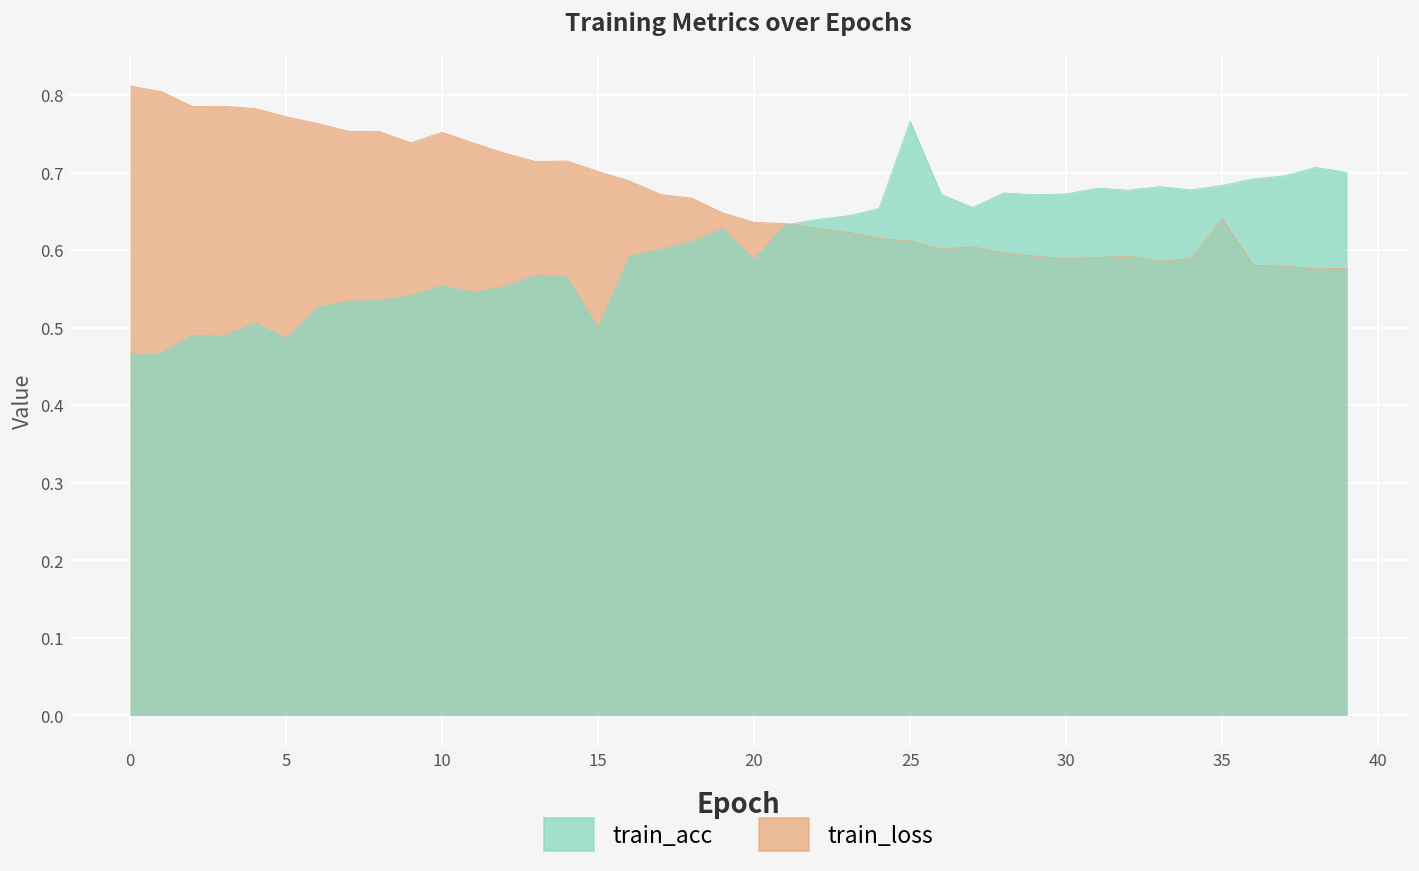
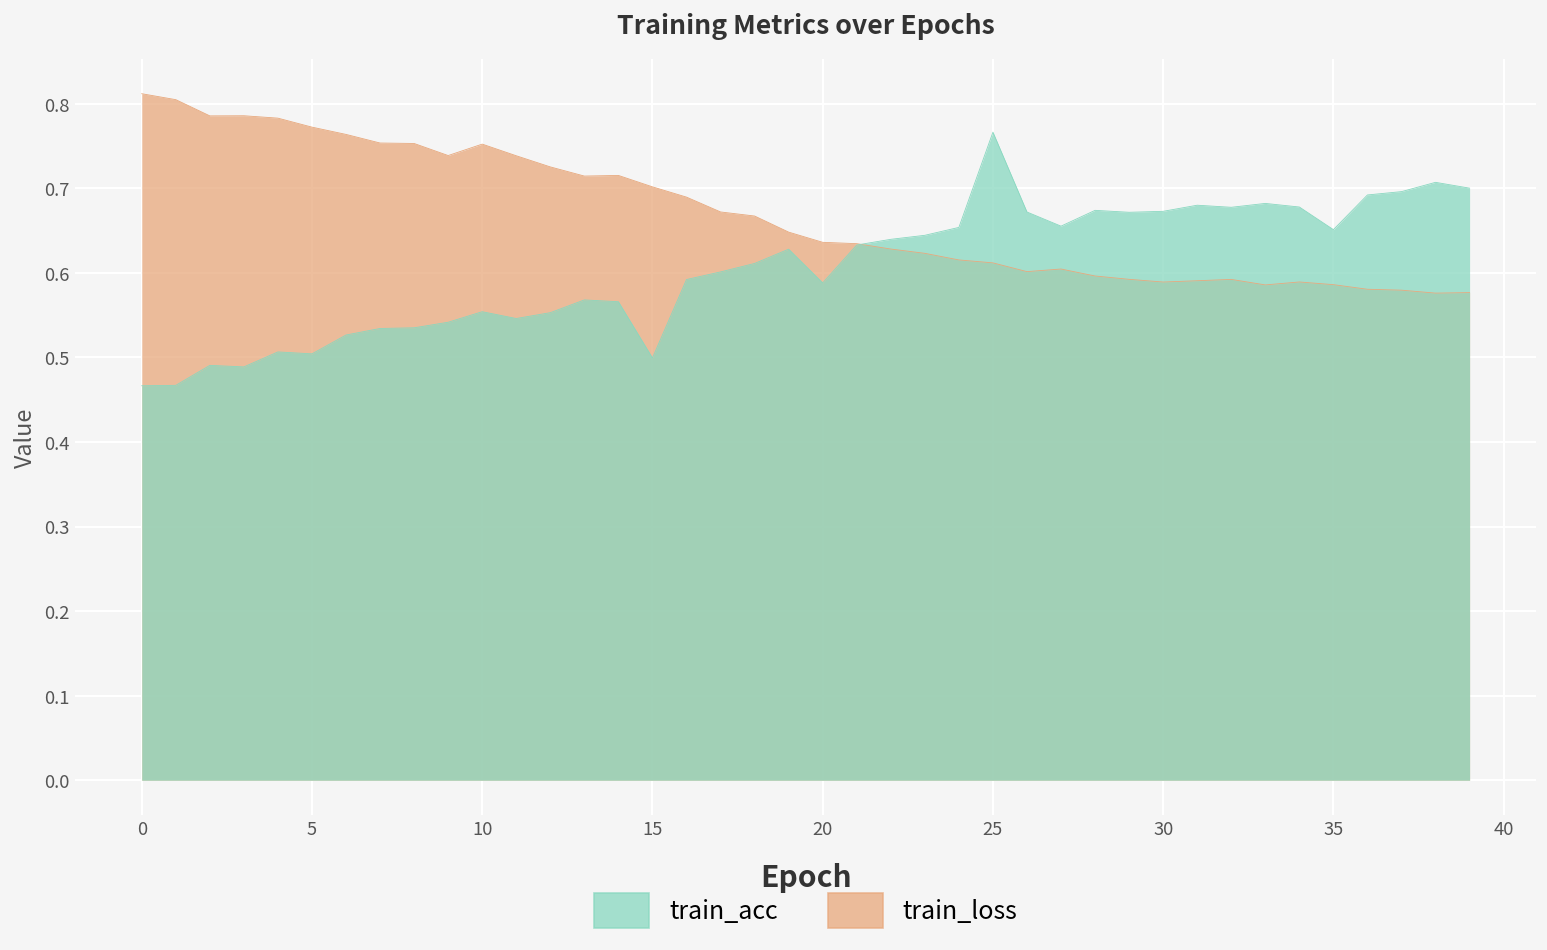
  {
    "train_loss": {
      "0": 0.81,
      "5": 0.77,
      "10": 0.75,
      "15": 0.70,
      "20": 0.64,
      "25": 0.61,
      "30": 0.59,
-     "35": 0.64
+     "35": 0.59
    },
    "train_acc": {
      "0": 0.47,
-     "5": 0.49,
+     "5": 0.50,
      "10": 0.55,
      "15": 0.50,
      "20": 0.59,
      "25": 0.77,
      "30": 0.67,
-     "35": 0.68
+     "35": 0.65
    }
  }
